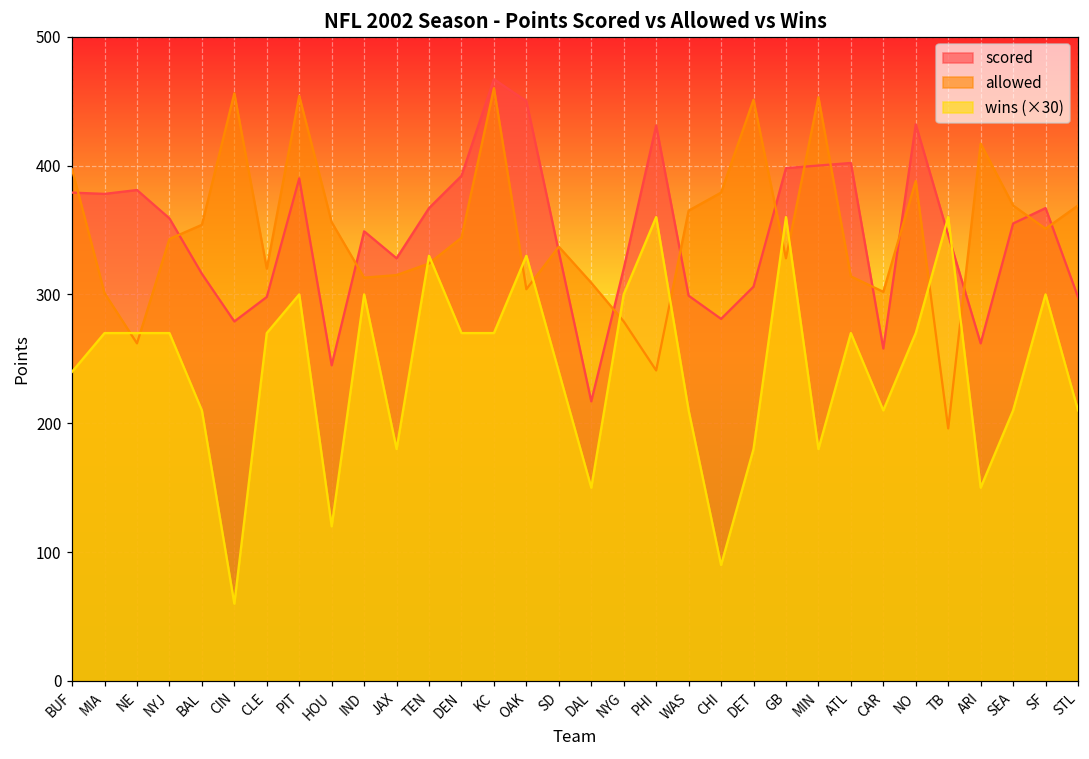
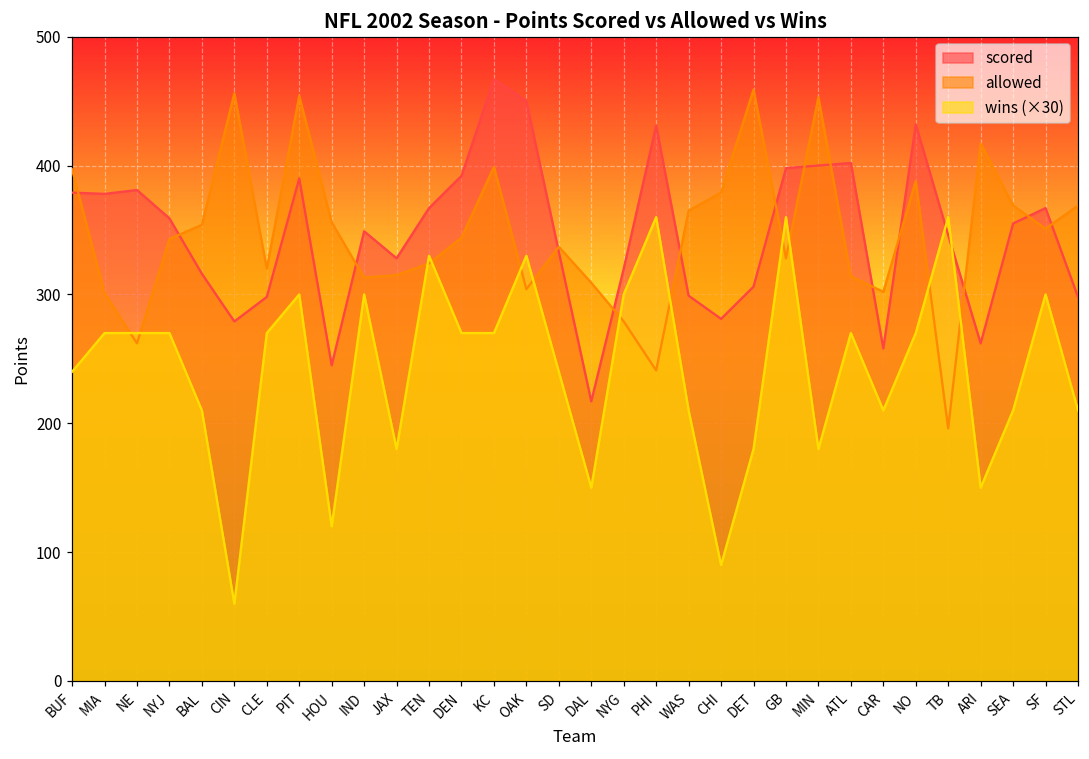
  {
    "scored": {
      "BUF": 379,
      "MIA": 378,
      "NE": 381,
      "NYJ": 359,
      "BAL": 316,
      "CIN": 279,
      "CLE": 298,
      "PIT": 390,
      "HOU": 245,
      "IND": 349,
      "JAX": 328,
      "TEN": 367,
      "DEN": 392,
      "KC": 467,
      "OAK": 450,
      "SD": 333,
      "DAL": 217,
      "NYG": 320,
      "PHI": 431,
      "WAS": 299,
      "CHI": 281,
      "DET": 306,
      "GB": 398,
      "MIN": 400,
      "ATL": 402,
      "CAR": 258,
      "NO": 432,
      "TB": 346,
      "ARI": 262,
      "SEA": 355,
      "SF": 367,
      "STL": 298
    },
    "allowed": {
      "BUF": 397,
      "MIA": 301,
      "NE": 262,
      "NYJ": 343,
      "BAL": 354,
      "CIN": 456,
      "CLE": 320,
      "PIT": 454,
      "HOU": 356,
      "IND": 313,
      "JAX": 315,
      "TEN": 324,
      "DEN": 344,
-     "KC": 460,
+     "KC": 399,
      "OAK": 304,
      "SD": 337,
      "DAL": 309,
      "NYG": 279,
      "PHI": 241,
      "WAS": 365,
      "CHI": 379,
-     "DET": 451,
+     "DET": 459,
      "GB": 328,
      "MIN": 453,
      "ATL": 314,
      "CAR": 302,
      "NO": 388,
      "TB": 196,
      "ARI": 417,
      "SEA": 369,
      "SF": 351,
      "STL": 369
    },
    "wins (×30)": {
      "BUF": 240,
      "MIA": 270,
      "NE": 270,
      "NYJ": 270,
      "BAL": 210,
      "CIN": 60,
      "CLE": 270,
      "PIT": 300,
      "HOU": 120,
      "IND": 300,
      "JAX": 180,
      "TEN": 330,
      "DEN": 270,
      "KC": 270,
      "OAK": 330,
      "SD": 240,
      "DAL": 150,
      "NYG": 300,
      "PHI": 360,
      "WAS": 210,
      "CHI": 90,
      "DET": 180,
      "GB": 360,
      "MIN": 180,
      "ATL": 270,
      "CAR": 210,
      "NO": 270,
      "TB": 360,
      "ARI": 150,
      "SEA": 210,
      "SF": 300,
      "STL": 210
    }
  }
